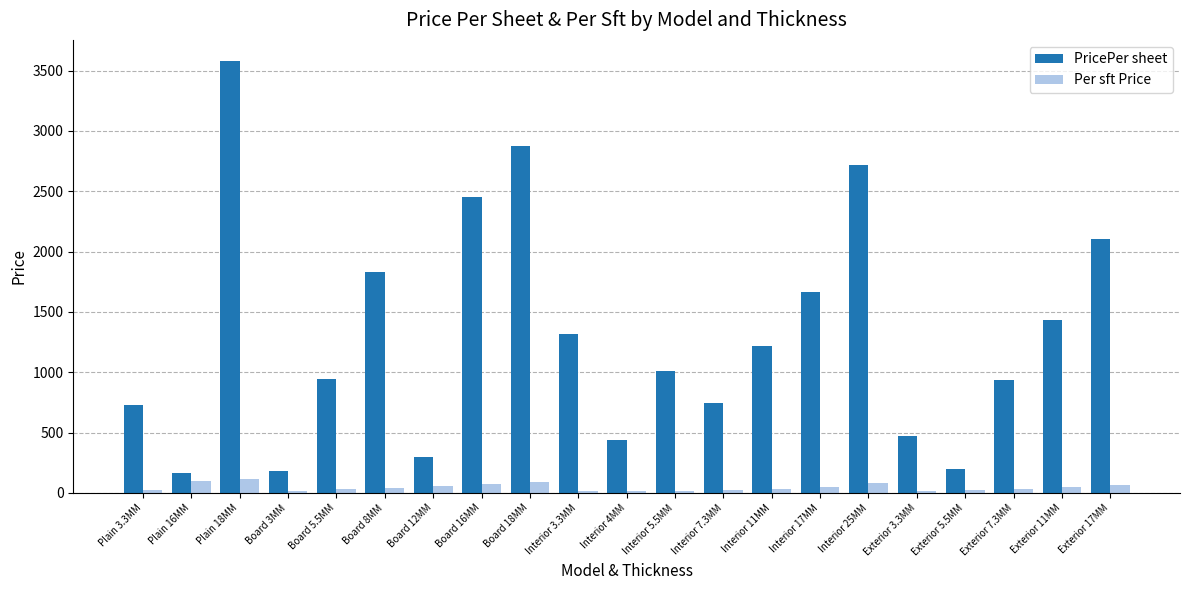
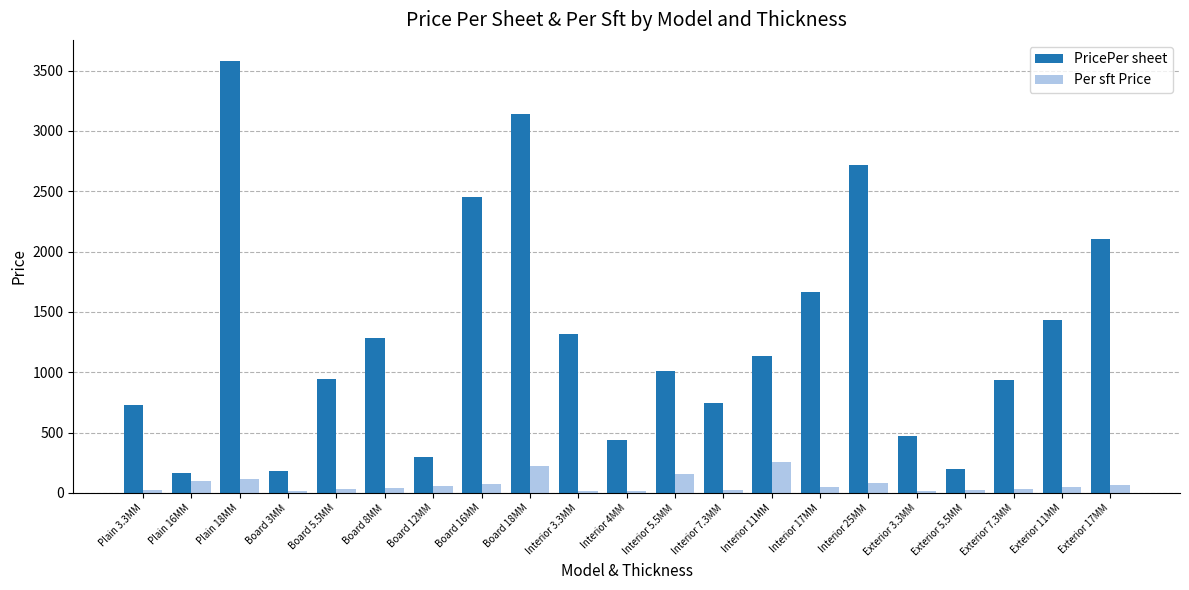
  {
    "PricePer sheet": {
      "Plain 3.3MM": 730,
      "Plain 16MM": 170,
      "Plain 18MM": 3580,
      "Board 3MM": 180,
      "Board 5.5MM": 940,
-     "Board 8MM": 1830,
+     "Board 8MM": 1290,
      "Board 12MM": 300,
      "Board 16MM": 2450,
-     "Board 18MM": 2880,
+     "Board 18MM": 3140,
      "Interior 3.3MM": 1320,
      "Interior 4MM": 440,
      "Interior 5.5MM": 1010,
      "Interior 7.3MM": 740,
-     "Interior 11MM": 1220,
+     "Interior 11MM": 1130,
      "Interior 17MM": 1670,
      "Interior 25MM": 2720,
      "Exterior 3.3MM": 470,
      "Exterior 5.5MM": 200,
      "Exterior 7.3MM": 930,
      "Exterior 11MM": 1430,
      "Exterior 17MM": 2110
    },
    "Per sft Price": {
      "Plain 3.3MM": 20,
      "Plain 16MM": 100,
      "Plain 18MM": 110,
      "Board 5.5MM": 30,
      "Board 8MM": 40,
      "Board 12MM": 60,
      "Board 16MM": 80,
-     "Board 18MM": 90,
-     "Interior 5.5MM": 20,
+     "Board 18MM": 230,
+     "Interior 5.5MM": 160,
      "Interior 7.3MM": 20,
-     "Interior 11MM": 40,
+     "Interior 11MM": 260,
      "Interior 17MM": 50,
      "Interior 25MM": 90,
      "Exterior 5.5MM": 20,
      "Exterior 7.3MM": 30,
      "Exterior 11MM": 50,
      "Exterior 17MM": 70
    }
  }
